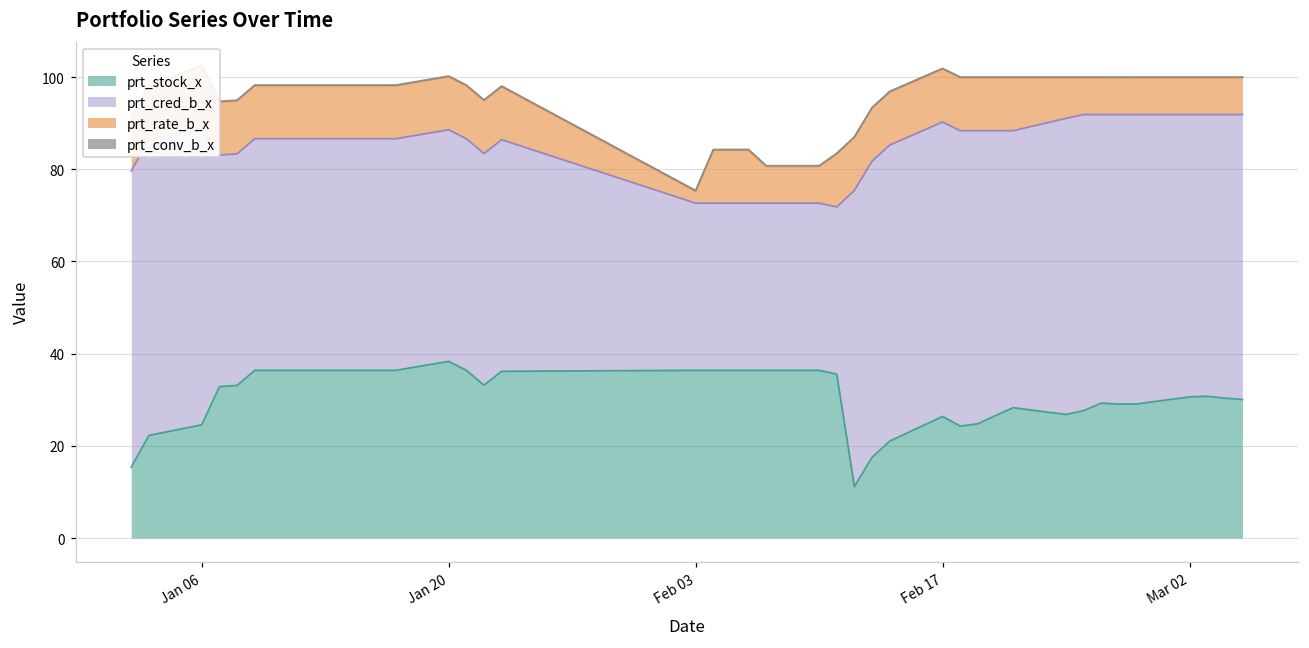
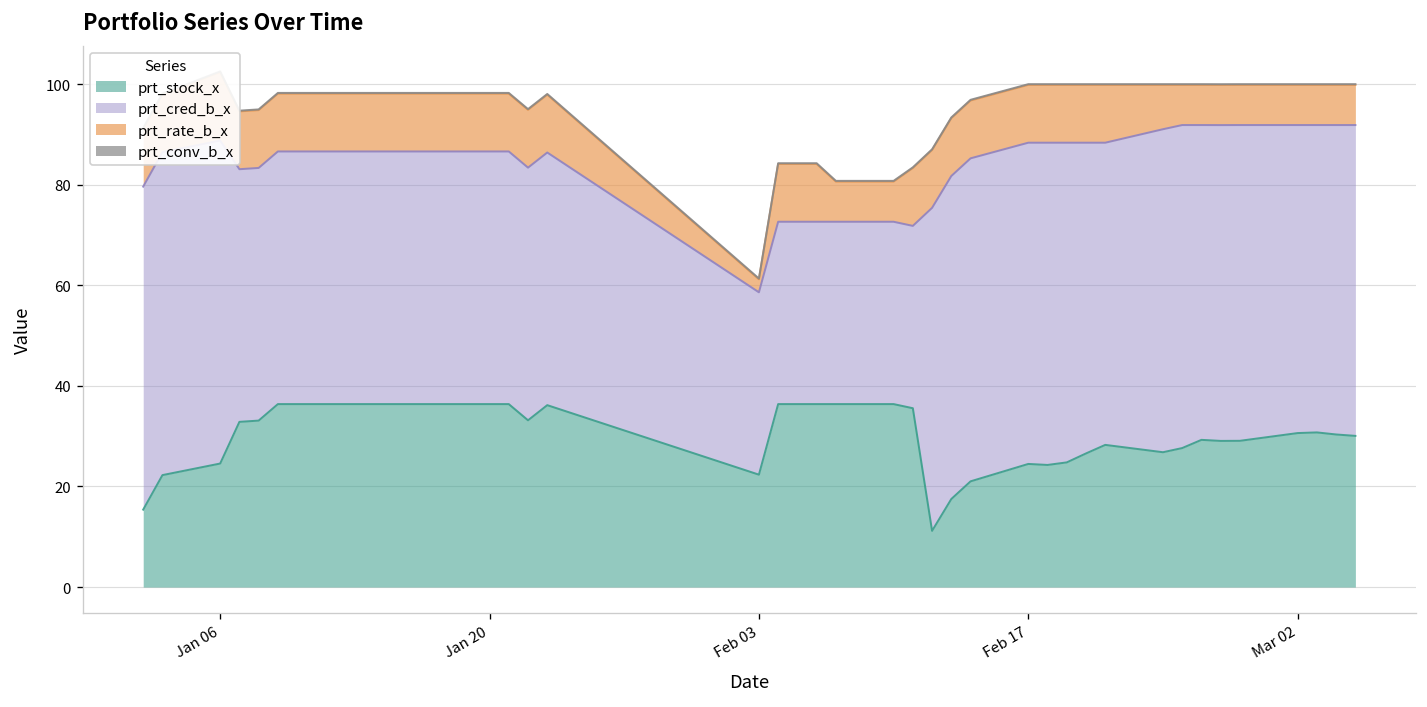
  {
    "prt_stock_x": {
      "Jan 06": 25,
-     "Jan 20": 38,
-     "Feb 03": 36,
-     "Feb 17": 26,
+     "Jan 20": 36,
+     "Feb 03": 22,
+     "Feb 17": 24,
      "Mar 02": 31
    }
  }
